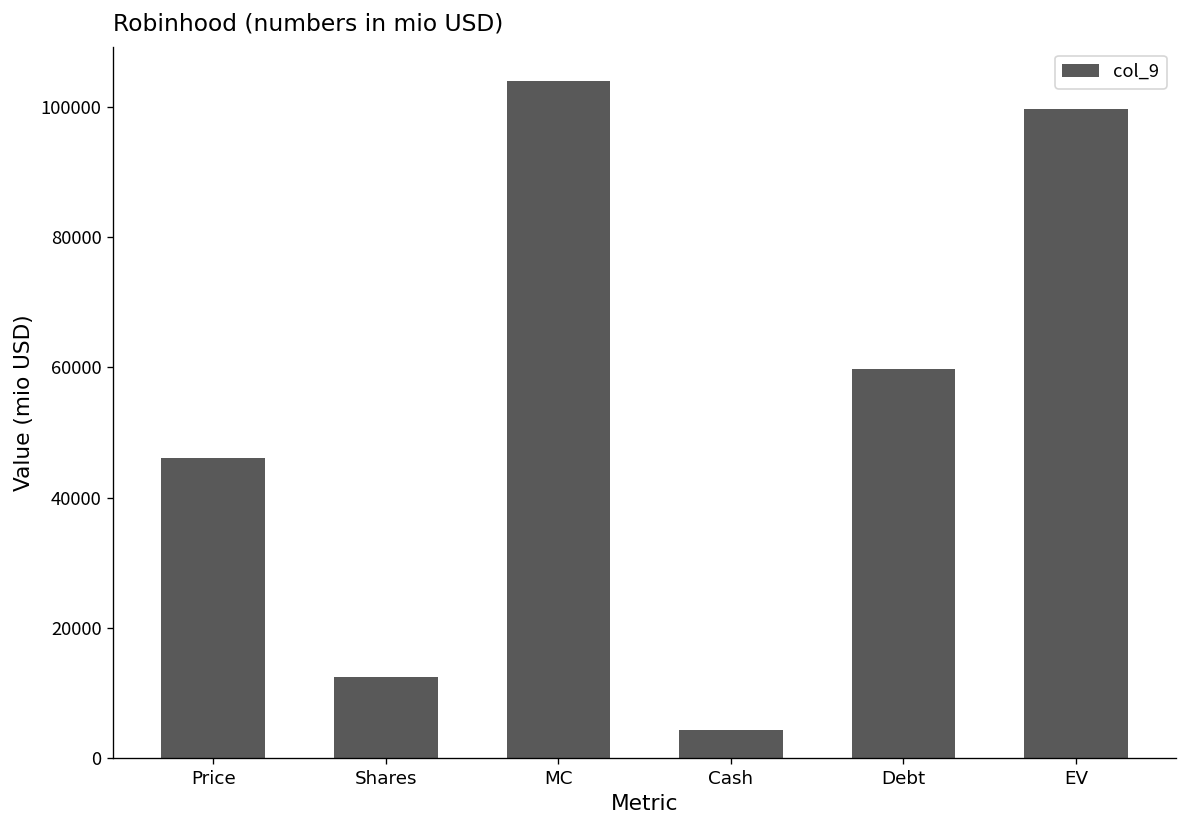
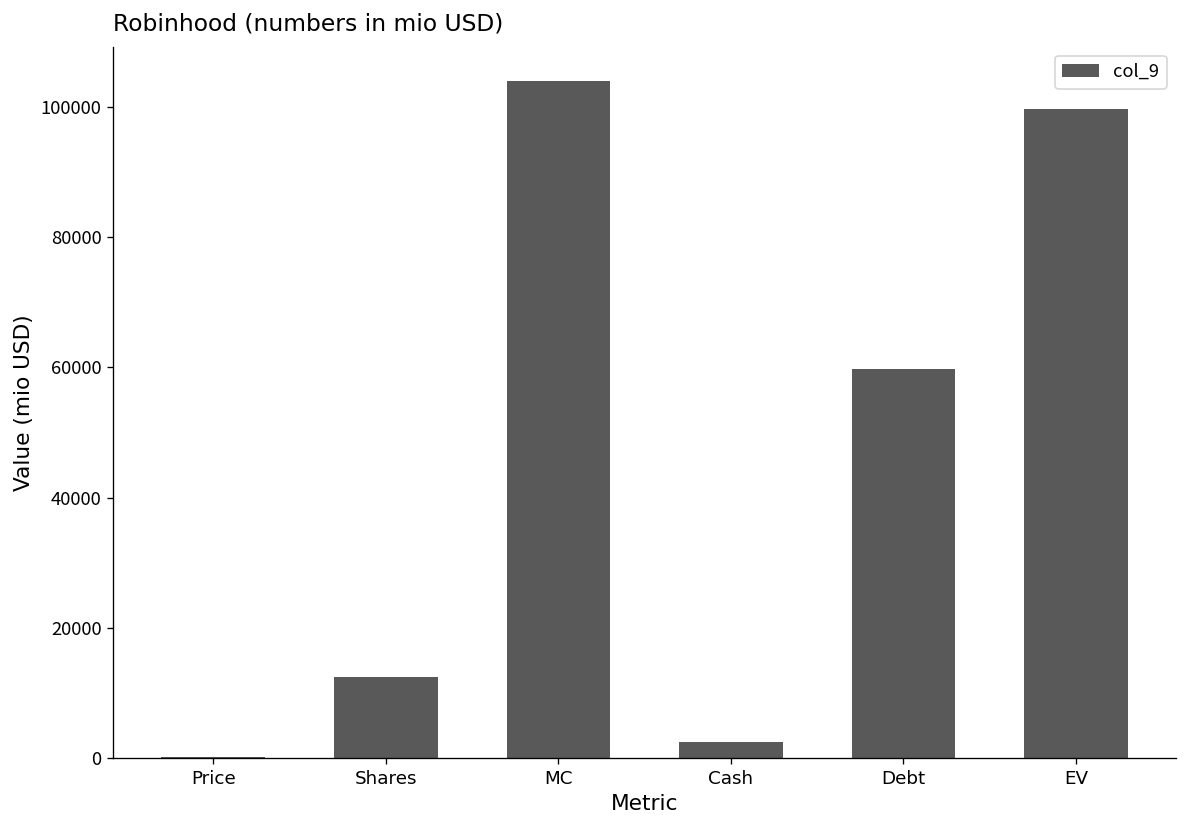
  {
-   "Price": 46000,
+   "Price": 0,
    "Shares": 12000,
    "MC": 104000,
-   "Cash": 4000,
+   "Cash": 2000,
    "Debt": 60000,
    "EV": 100000
  }
